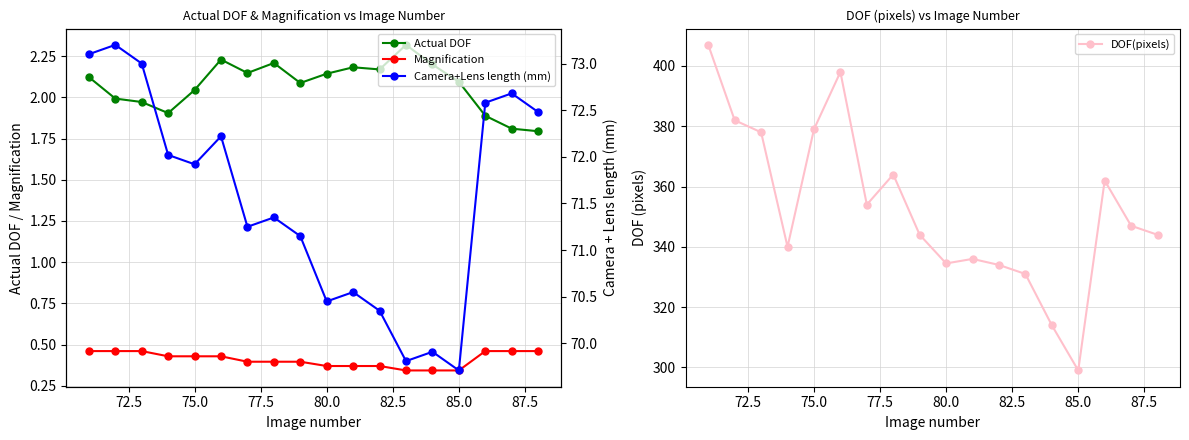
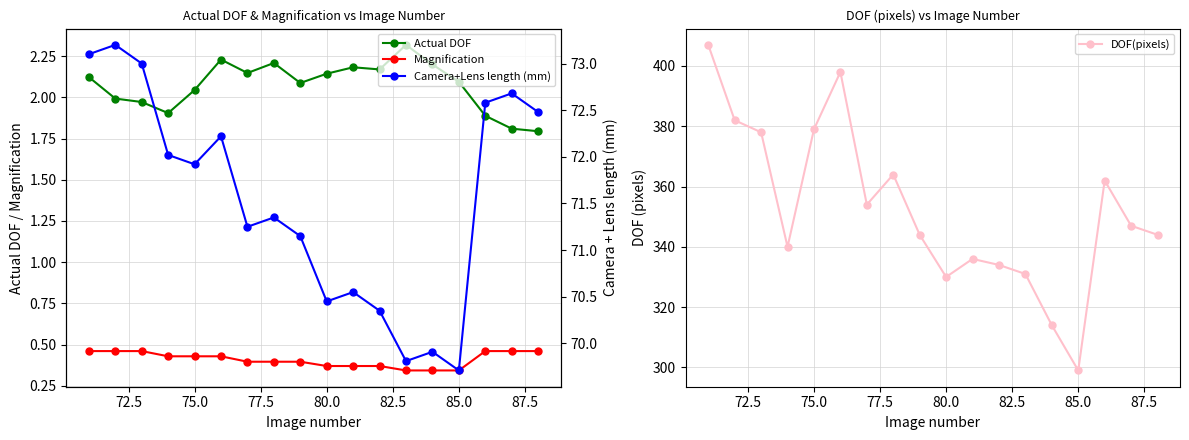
  {
    "DOF (pixels) vs Image Number": {
      "75.0": 379,
-     "80.0": 335,
+     "80.0": 330,
      "85.0": 299
    }
  }
